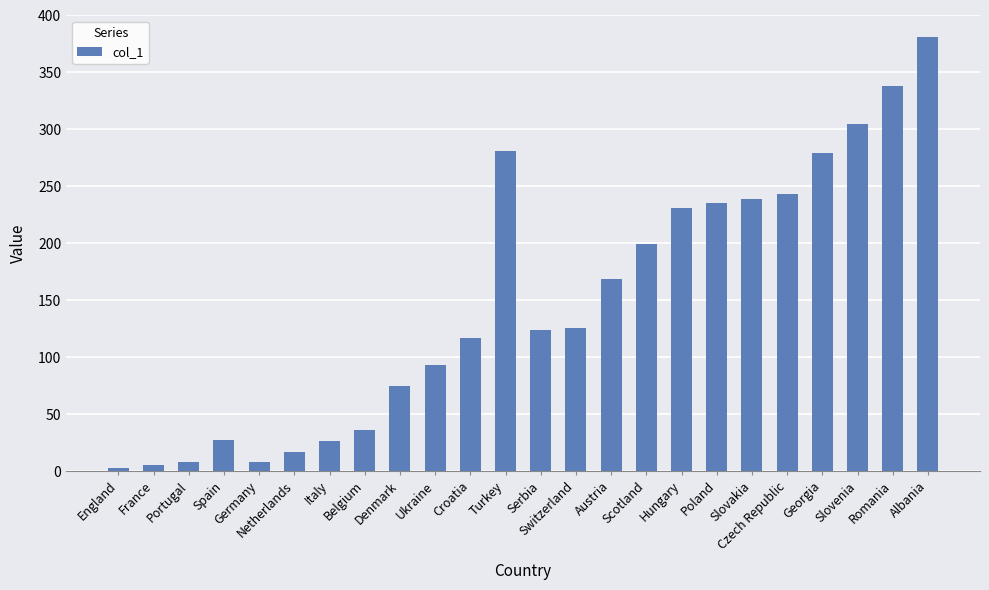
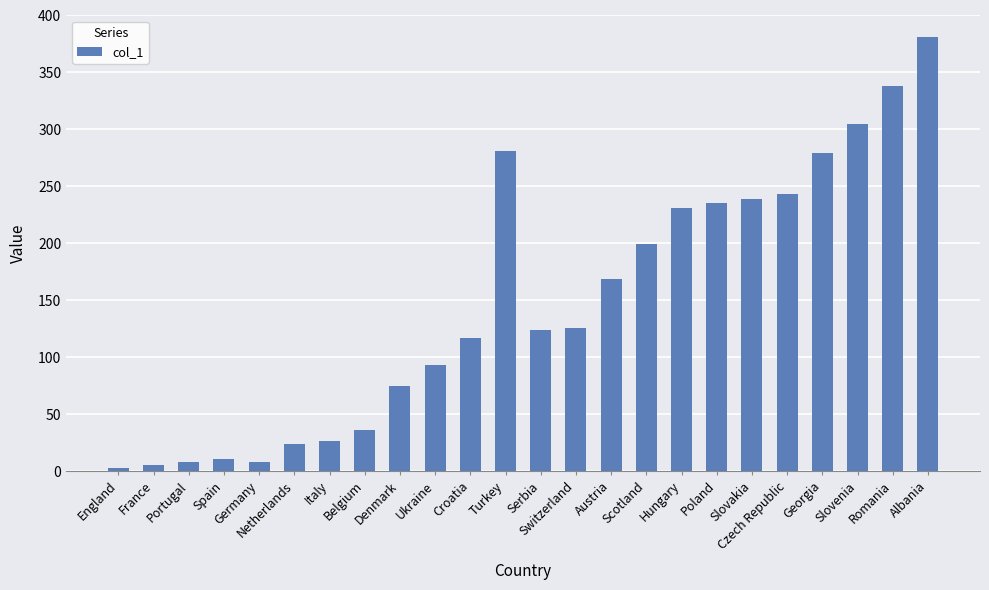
  {
    "England": 3,
    "France": 5,
    "Portugal": 8,
-   "Spain": 28,
+   "Spain": 11,
    "Germany": 8,
-   "Netherlands": 16,
+   "Netherlands": 23,
    "Italy": 26,
    "Belgium": 36,
    "Denmark": 75,
    "Ukraine": 93,
    "Croatia": 117,
    "Turkey": 281,
    "Serbia": 124,
    "Switzerland": 126,
    "Austria": 169,
    "Scotland": 199,
    "Hungary": 231,
    "Poland": 236,
    "Slovakia": 239,
    "Czech Republic": 243,
    "Georgia": 280,
    "Slovenia": 305,
    "Romania": 339,
    "Albania": 381
  }
